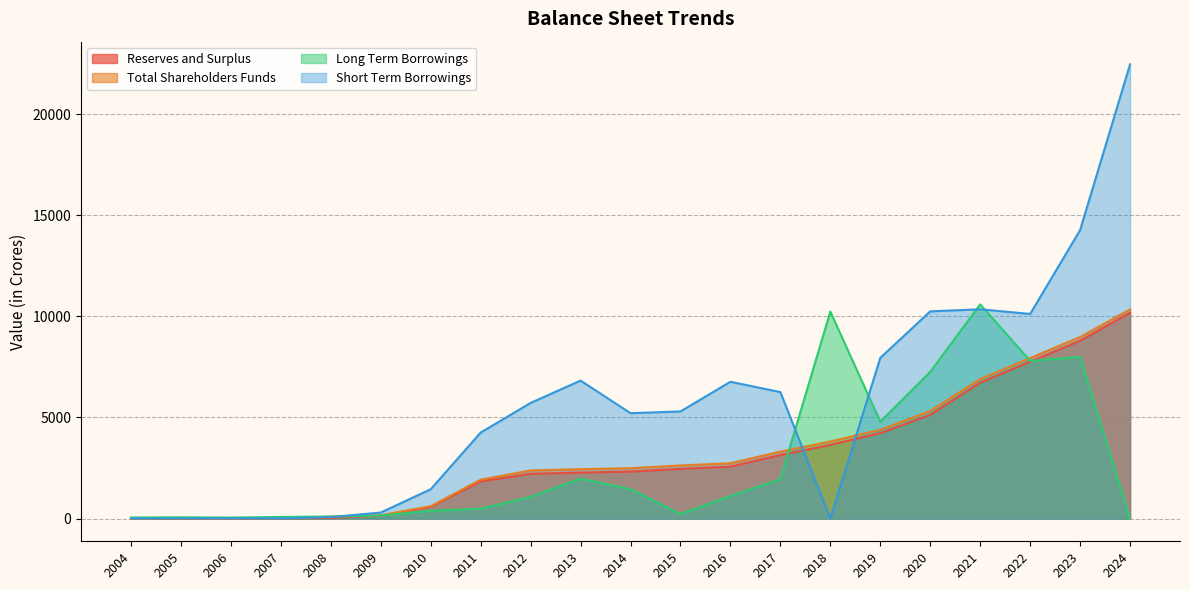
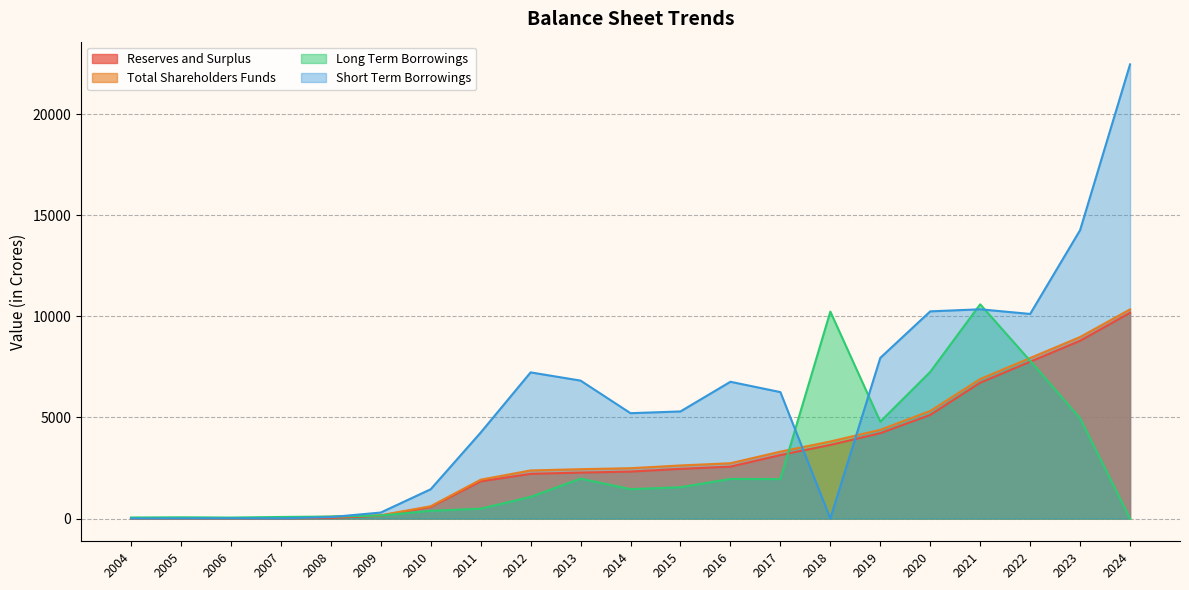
  {
    "Long Term Borrowings": {
      "2010": 400,
      "2011": 500,
      "2012": 1100,
      "2013": 2000,
      "2014": 1500,
-     "2015": 200,
-     "2016": 1100,
+     "2015": 1600,
+     "2016": 2000,
      "2017": 2000,
      "2018": 10200,
      "2019": 4800,
      "2020": 7300,
      "2021": 10600,
-     "2023": 8000,
+     "2023": 5000,
      "2024": 0
    },
    "Short Term Borrowings": {
      "2009": 300,
      "2010": 1500,
      "2011": 4300,
-     "2012": 5700,
+     "2012": 7200,
      "2013": 6800,
      "2014": 5200,
      "2015": 5300,
      "2016": 6800,
      "2017": 6300,
      "2018": 0,
      "2019": 7900,
      "2020": 10300,
      "2021": 10400,
      "2022": 10100,
      "2023": 14300,
      "2024": 22500
    }
  }
